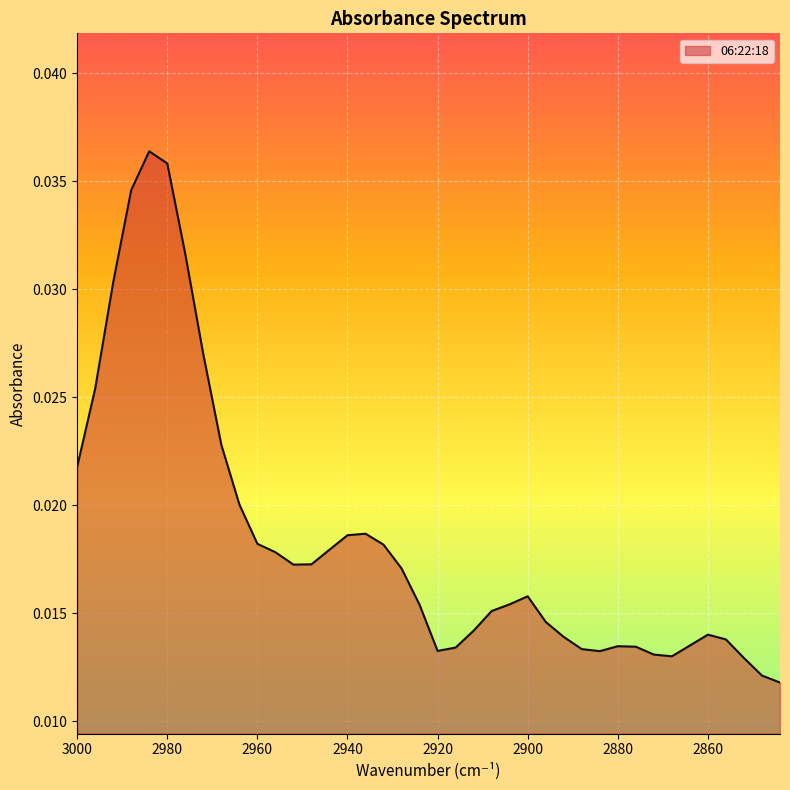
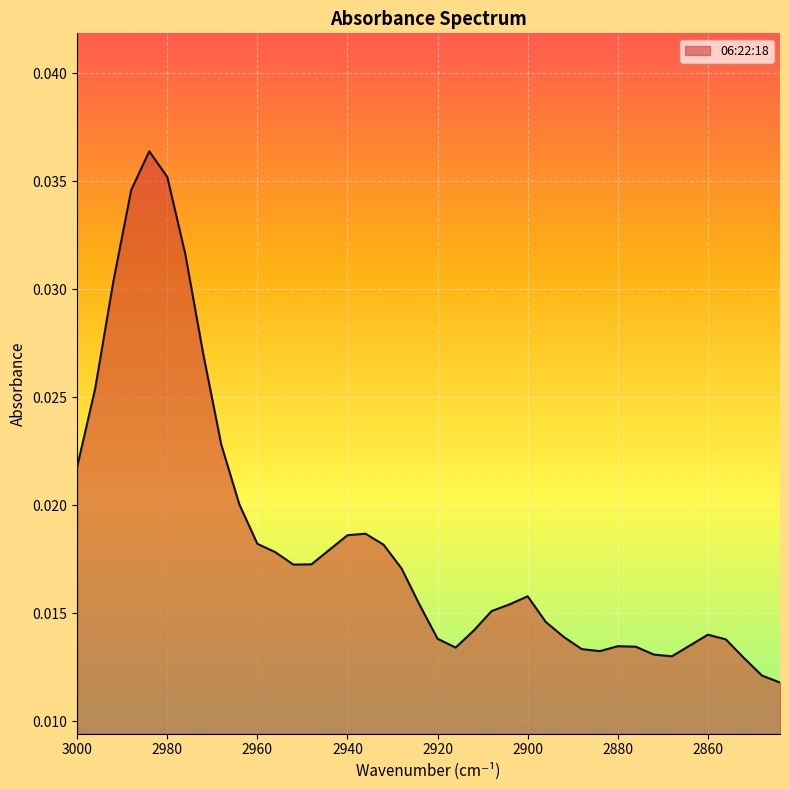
  {
    "3000": 0.0218,
-   "2980": 0.0358,
+   "2980": 0.0352,
    "2960": 0.0182,
    "2940": 0.0186,
-   "2920": 0.0133,
+   "2920": 0.0138,
    "2900": 0.0158,
    "2880": 0.0135,
    "2860": 0.0140
  }
